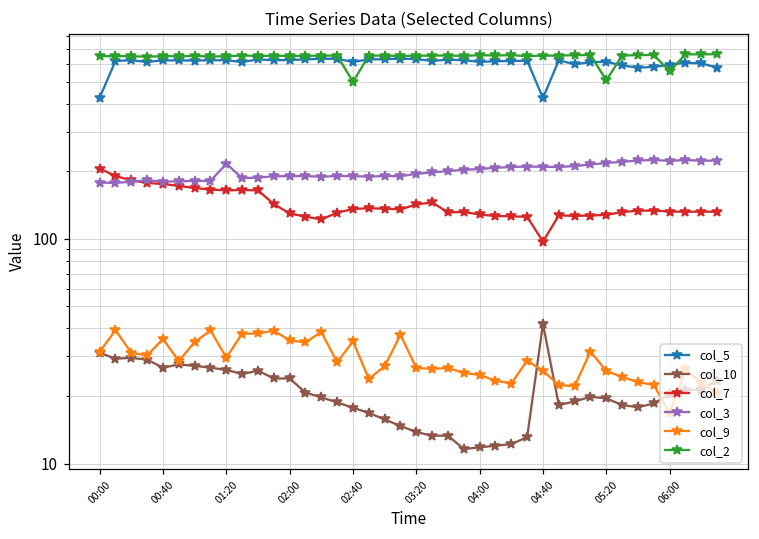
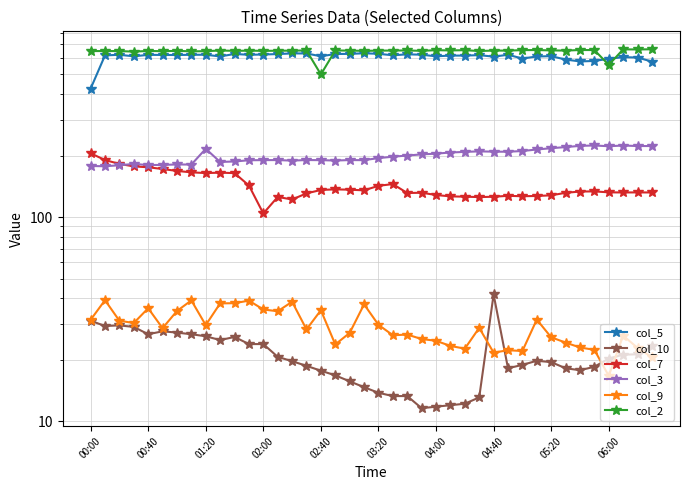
  {
    "col_5": {
      "00:00": 430,
      "00:40": 620,
      "01:20": 620,
      "02:00": 630,
      "02:40": 610,
      "03:20": 630,
      "04:00": 610,
-     "04:40": 420,
+     "04:40": 610,
      "05:20": 610,
      "06:00": 600
    },
    "col_10": {
      "00:40": 27,
      "01:20": 26,
      "02:00": 24,
      "02:40": 18,
      "03:20": 14,
      "04:00": 12,
      "04:40": 42,
      "05:20": 20
    },
    "col_7": {
      "00:00": 210,
      "01:20": 160,
-     "02:00": 130,
+     "02:00": 100,
      "02:40": 140,
      "03:20": 140,
      "04:00": 130,
-     "04:40": 100,
+     "04:40": 130,
      "05:20": 130,
      "06:00": 130
    },
    "col_3": {
      "00:00": 180,
      "01:20": 220,
      "02:00": 190,
      "02:40": 190,
      "03:20": 190,
      "04:00": 200,
      "04:40": 210,
      "05:20": 220,
      "06:00": 220
    },
    "col_9": {
      "00:40": 36,
      "01:20": 30,
      "02:00": 35,
      "02:40": 35,
-     "03:20": 27,
+     "03:20": 30,
      "04:00": 25,
-     "04:40": 26,
+     "04:40": 22,
      "05:20": 26
    },
    "col_2": {
      "00:00": 650,
      "00:40": 650,
      "01:20": 650,
      "02:00": 650,
      "02:40": 500,
      "03:20": 650,
      "04:00": 660,
      "04:40": 650,
-     "05:20": 510,
+     "05:20": 650,
      "06:00": 560
    }
  }
